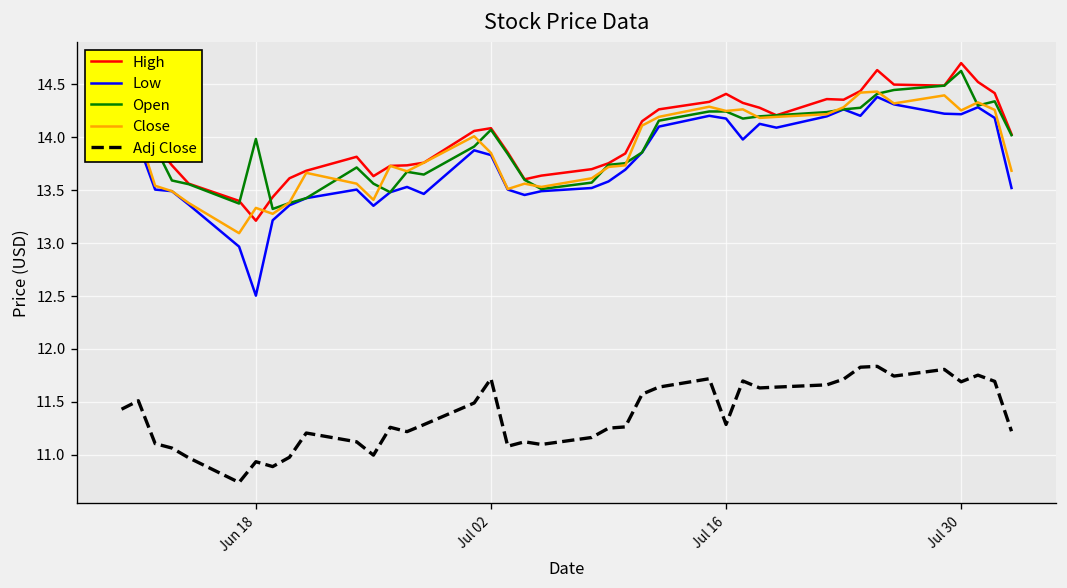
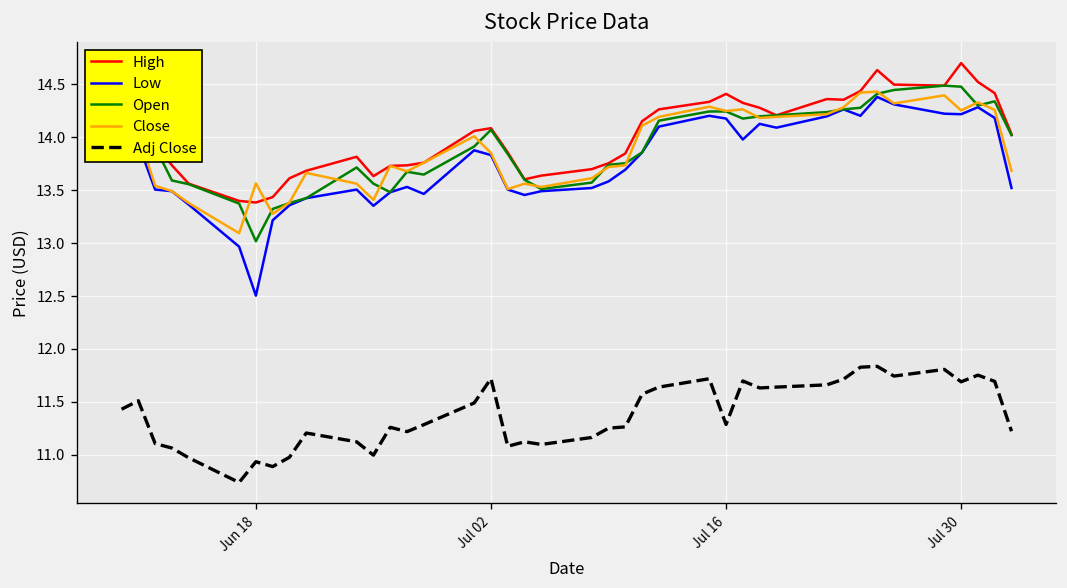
  {
    "High": {
-     "Jun 18": 13.2,
+     "Jun 18": 13.4,
      "Jul 16": 14.4,
      "Jul 30": 14.7
    },
    "Low": {
      "Jun 18": 12.5,
      "Jul 16": 14.2,
      "Jul 30": 14.2
    },
    "Open": {
-     "Jun 18": 14.0,
-     "Jul 30": 14.6
+     "Jun 18": 13.0,
+     "Jul 30": 14.5
    },
    "Close": {
-     "Jun 18": 13.3,
+     "Jun 18": 13.6,
      "Jul 30": 14.3
    },
    "Adj Close": {
      "Jun 18": 10.9,
      "Jul 02": 11.7,
      "Jul 16": 11.3,
      "Jul 30": 11.7
    }
  }
